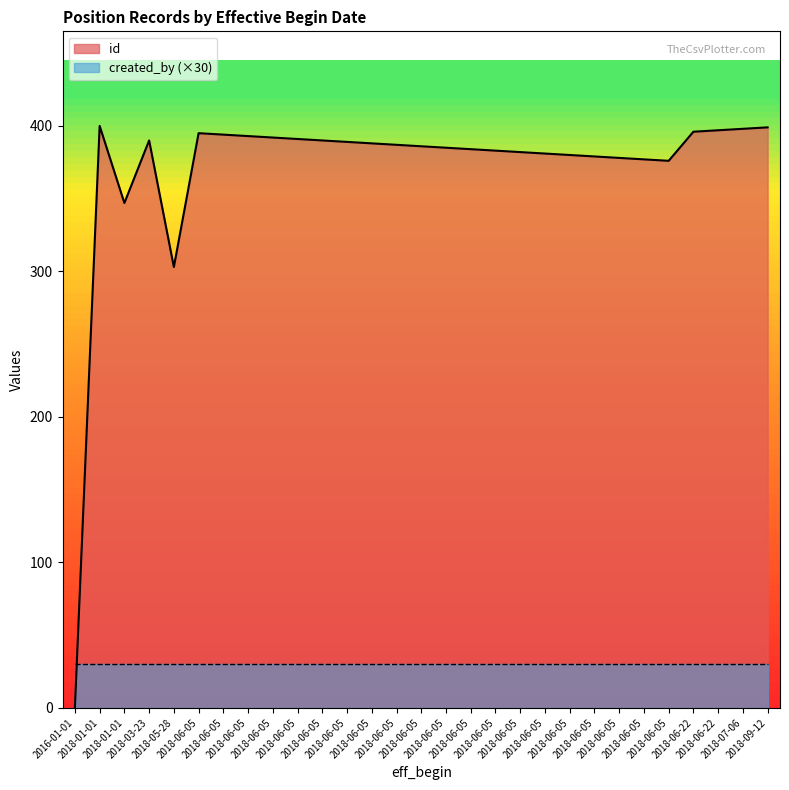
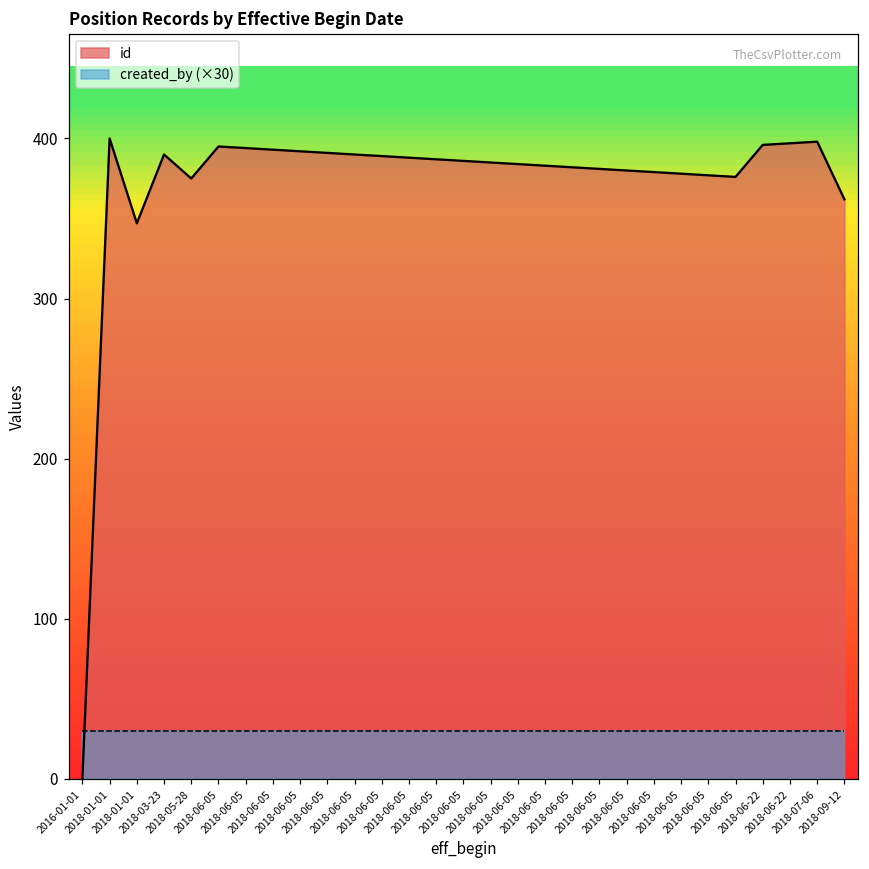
  {
    "id": {
      "2016-01-01": 0,
      "2018-03-23": 390,
-     "2018-05-28": 303,
+     "2018-05-28": 375,
      "2018-07-06": 398,
-     "2018-09-12": 399
+     "2018-09-12": 362
    },
    "created_by (×30)": {
      "2016-01-01": 30,
      "2018-03-23": 30,
      "2018-05-28": 30,
      "2018-07-06": 30,
      "2018-09-12": 30
    }
  }
